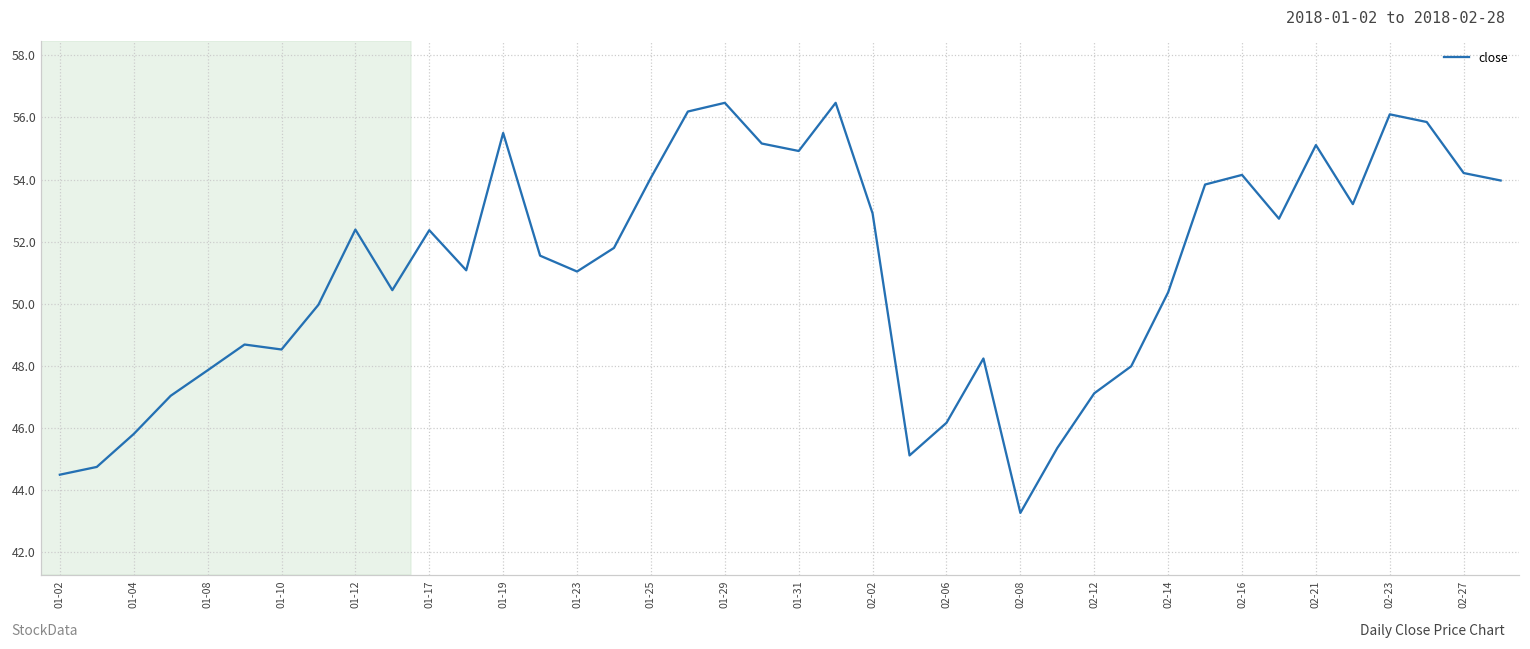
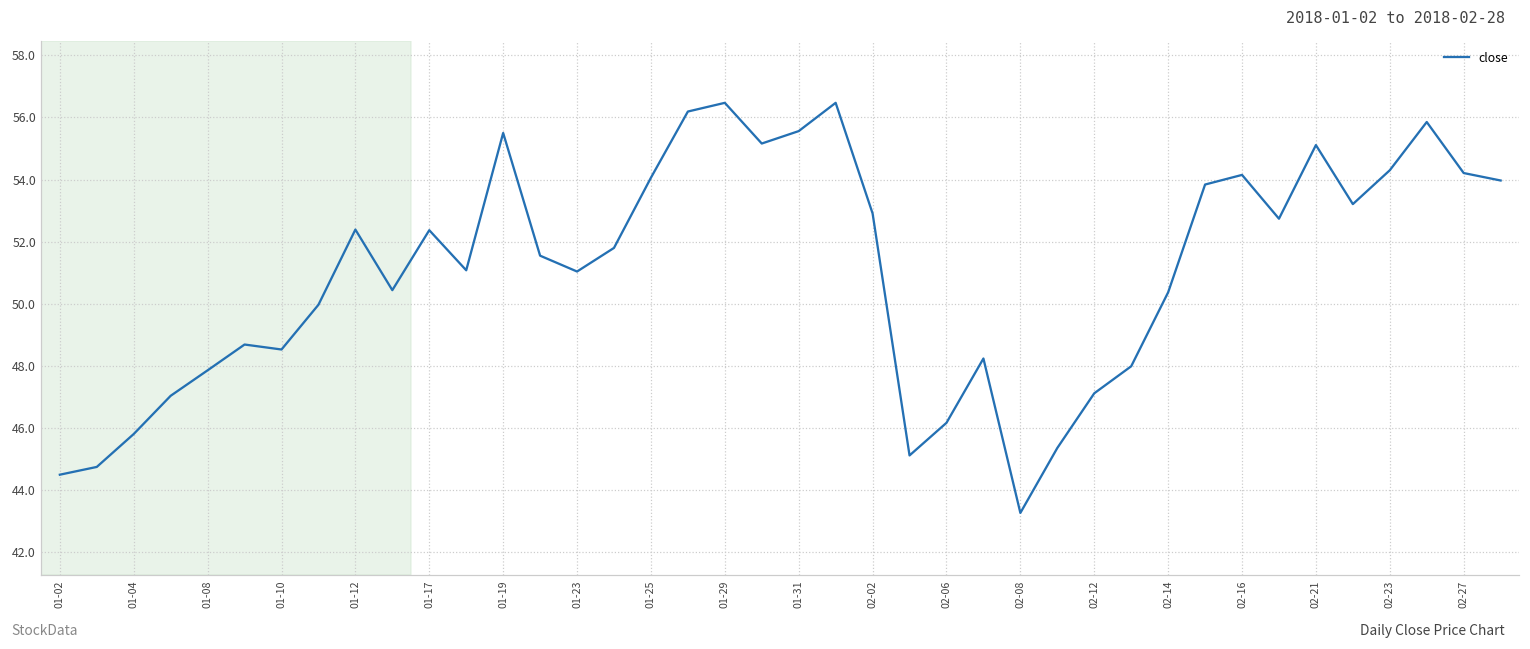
  {
    "01-02": 44.5,
    "01-04": 45.8,
    "01-08": 47.9,
    "01-10": 48.5,
    "01-12": 52.4,
    "01-17": 52.4,
    "01-19": 55.5,
    "01-23": 51.0,
    "01-25": 54.1,
    "01-29": 56.5,
-   "01-31": 54.9,
+   "01-31": 55.6,
    "02-02": 52.9,
    "02-06": 46.2,
    "02-08": 43.3,
    "02-12": 47.1,
    "02-14": 50.4,
    "02-16": 54.2,
    "02-21": 55.1,
-   "02-23": 56.1,
+   "02-23": 54.3,
    "02-27": 54.2
  }
